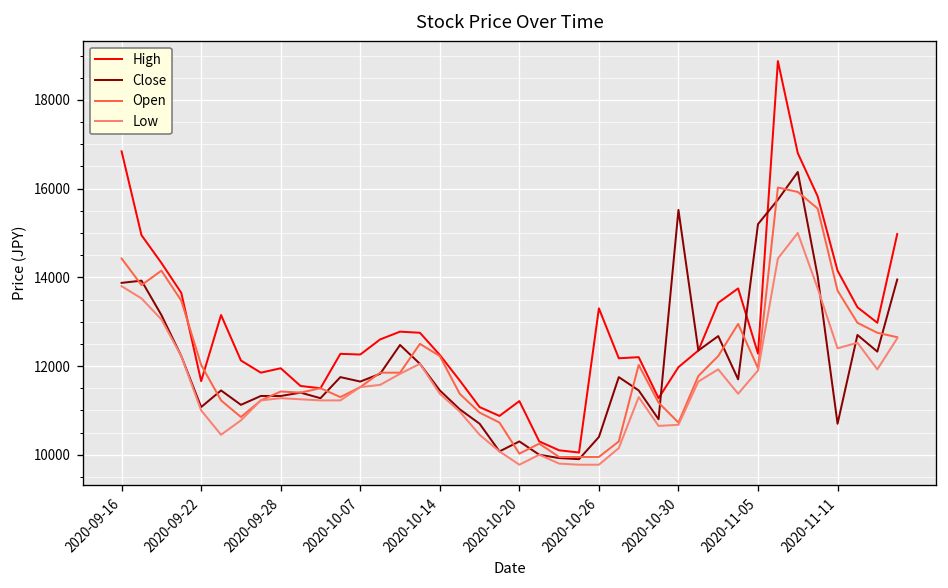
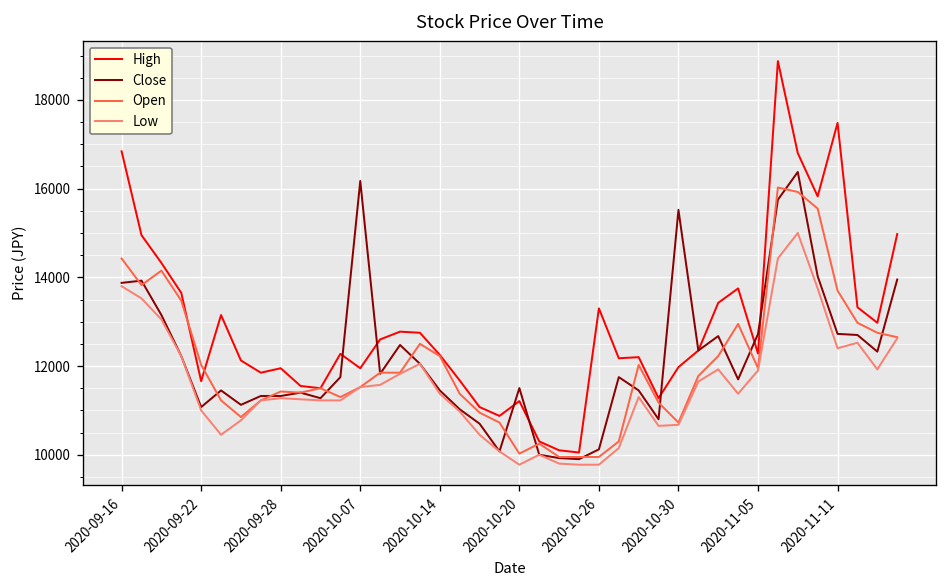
  {
    "High": {
      "2020-09-16": 16800,
      "2020-09-22": 11700,
      "2020-09-28": 12000,
-     "2020-10-07": 12300,
+     "2020-10-07": 12000,
      "2020-10-20": 11200,
      "2020-10-26": 13300,
      "2020-10-30": 12000,
      "2020-11-05": 12300,
-     "2020-11-11": 14200
+     "2020-11-11": 17500
    },
    "Close": {
      "2020-09-16": 13900,
      "2020-09-22": 11100,
-     "2020-10-07": 11700,
+     "2020-10-07": 16200,
      "2020-10-14": 11500,
-     "2020-10-20": 10300,
-     "2020-10-26": 10400,
+     "2020-10-20": 11500,
+     "2020-10-26": 10100,
      "2020-10-30": 15500,
-     "2020-11-05": 15200,
-     "2020-11-11": 10700
+     "2020-11-05": 12700,
+     "2020-11-11": 12700
    }
  }
